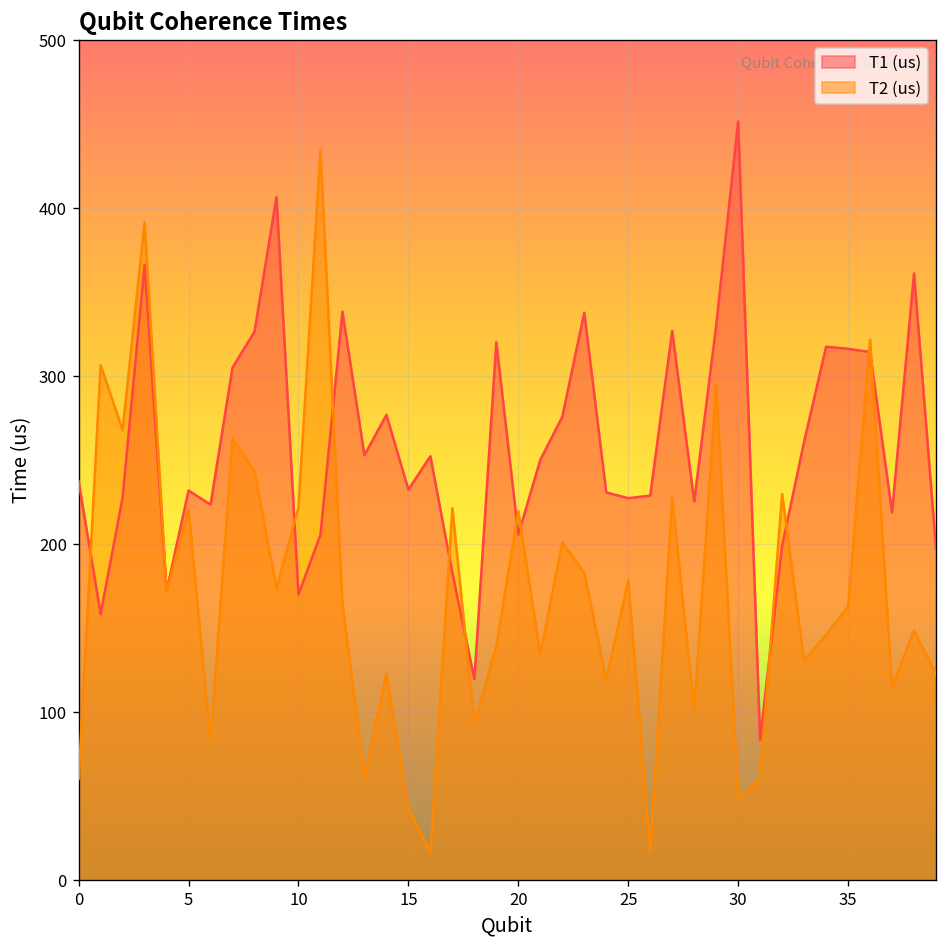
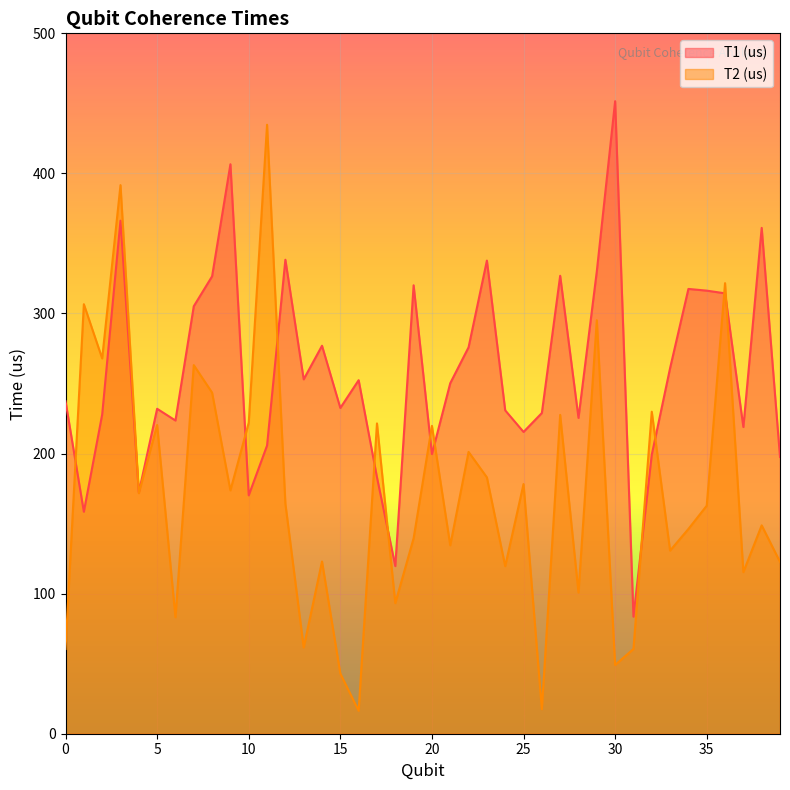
  {
    "T1 (us)": {
      "0": 237,
      "5": 232,
      "10": 170,
      "15": 233,
-     "20": 206,
-     "25": 227,
+     "20": 200,
+     "25": 215,
      "30": 452,
      "35": 316
    },
    "T2 (us)": {
      "0": 60,
      "5": 220,
      "10": 222,
      "15": 43,
      "20": 220,
      "25": 178,
      "30": 49,
      "35": 163
    }
  }
